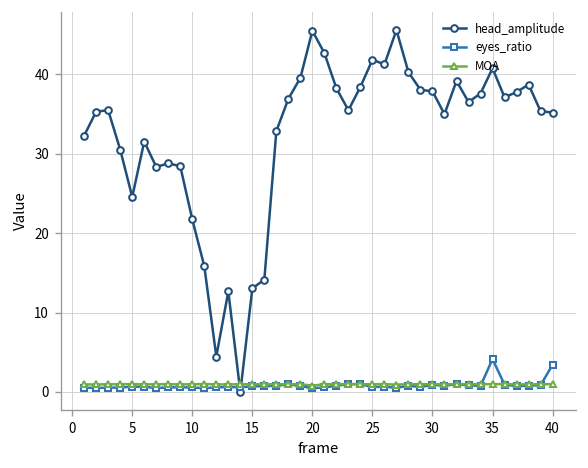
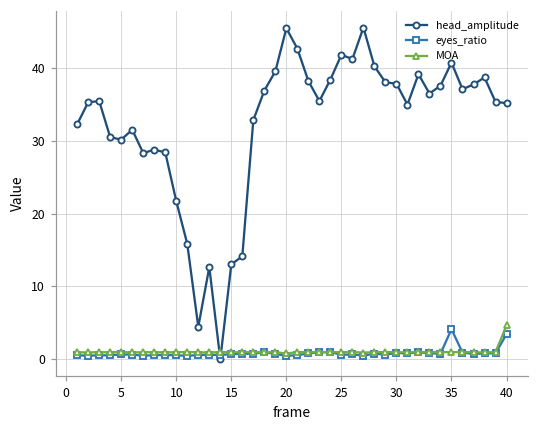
  {
    "head_amplitude": {
-     "5": 25,
+     "5": 30,
      "10": 22,
      "15": 13,
      "20": 45,
      "25": 42,
      "30": 38,
      "35": 41,
      "40": 35
    },
    "eyes_ratio": {
      "10": 1,
      "35": 4,
      "40": 3
    },
    "MOA": {
      "10": 1,
      "35": 1,
-     "40": 1
+     "40": 5
    }
  }
